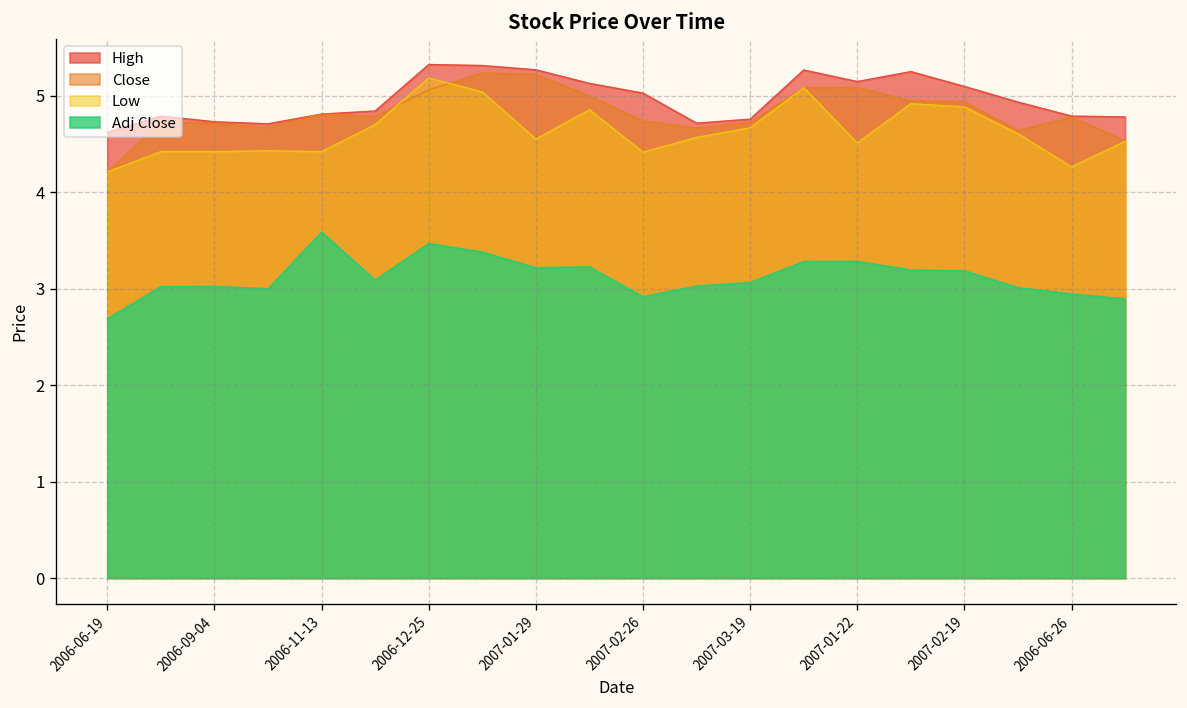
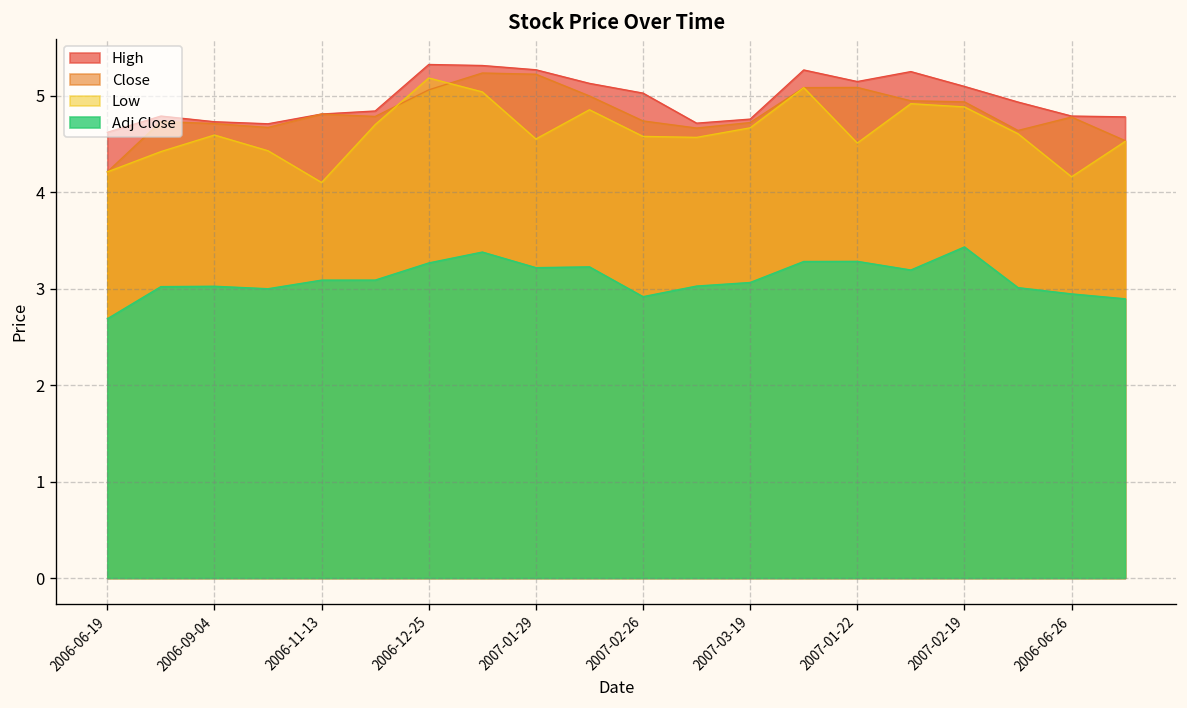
  {
    "Low": {
-     "2006-09-04": 4.4,
-     "2006-11-13": 4.4,
+     "2006-09-04": 4.6,
+     "2006-11-13": 4.1,
      "2006-12-25": 5.2,
      "2007-01-29": 4.5,
-     "2007-02-26": 4.4,
+     "2007-02-26": 4.6,
      "2007-03-19": 4.7,
      "2007-01-22": 4.5,
      "2007-02-19": 4.9,
-     "2006-06-26": 4.3
+     "2006-06-26": 4.2
    },
    "Adj Close": {
      "2006-06-19": 2.7,
      "2006-09-04": 3.0,
-     "2006-11-13": 3.6,
-     "2006-12-25": 3.5,
+     "2006-11-13": 3.1,
+     "2006-12-25": 3.3,
      "2007-01-29": 3.2,
      "2007-02-26": 2.9,
      "2007-03-19": 3.1,
      "2007-01-22": 3.3,
-     "2007-02-19": 3.2,
+     "2007-02-19": 3.4,
      "2006-06-26": 2.9
    }
  }
